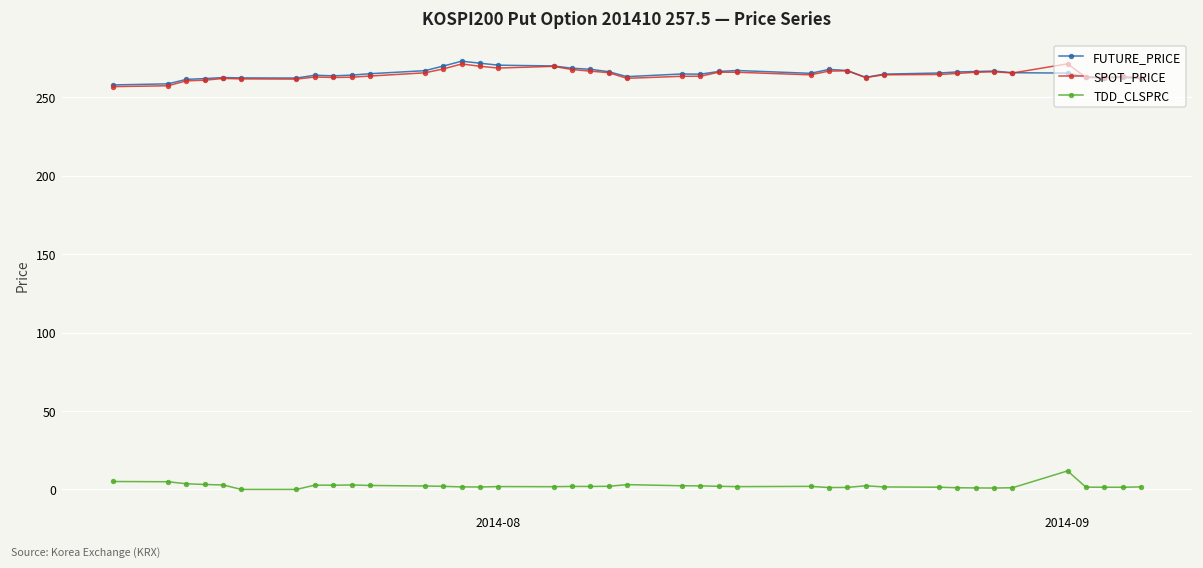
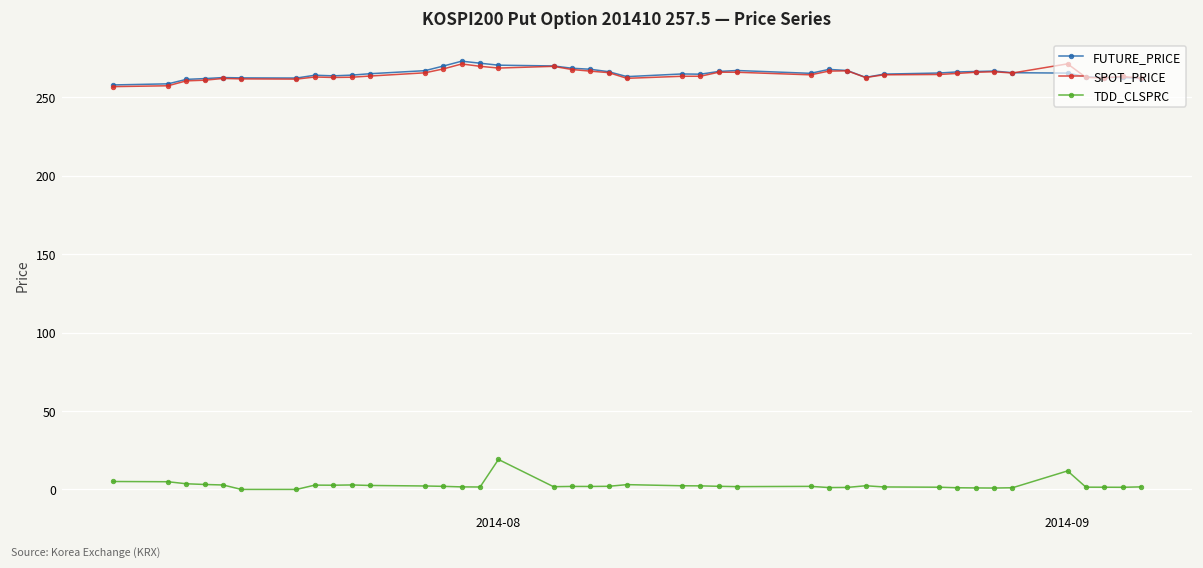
  {
    "FUTURE_PRICE": {
      "2014-08": 270
    },
    "SPOT_PRICE": {
      "2014-08": 269
    },
    "TDD_CLSPRC": {
-     "2014-08": 2,
+     "2014-08": 19,
      "2014-09": 12
    }
  }
